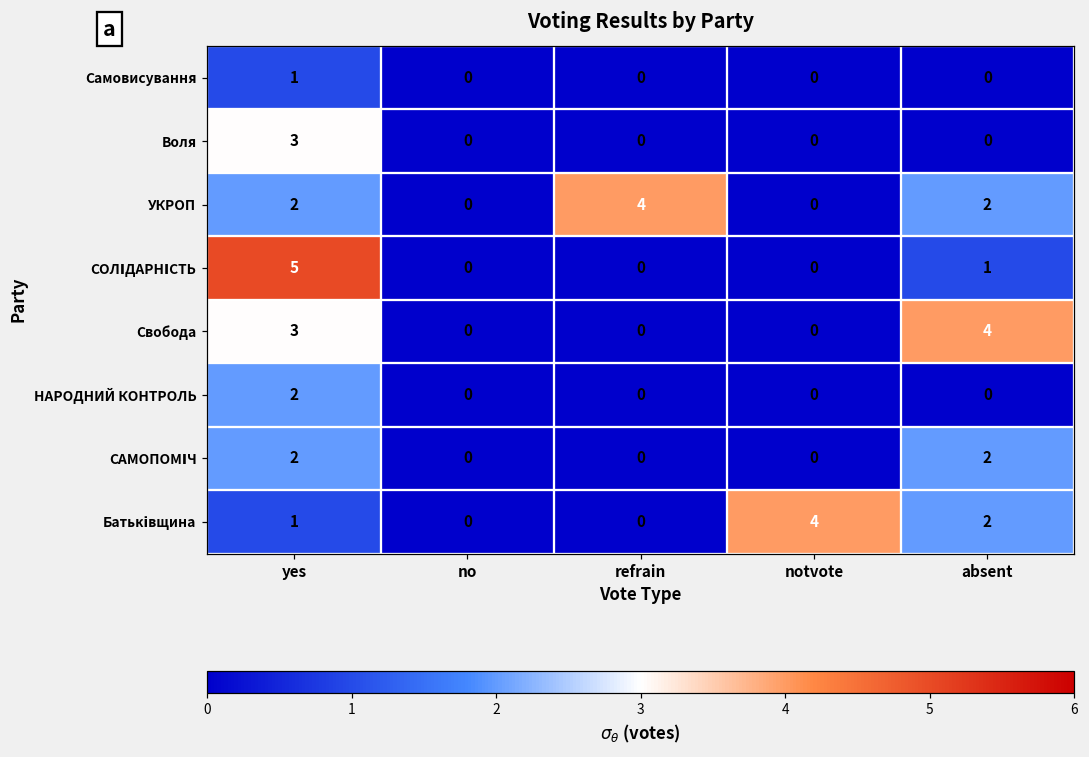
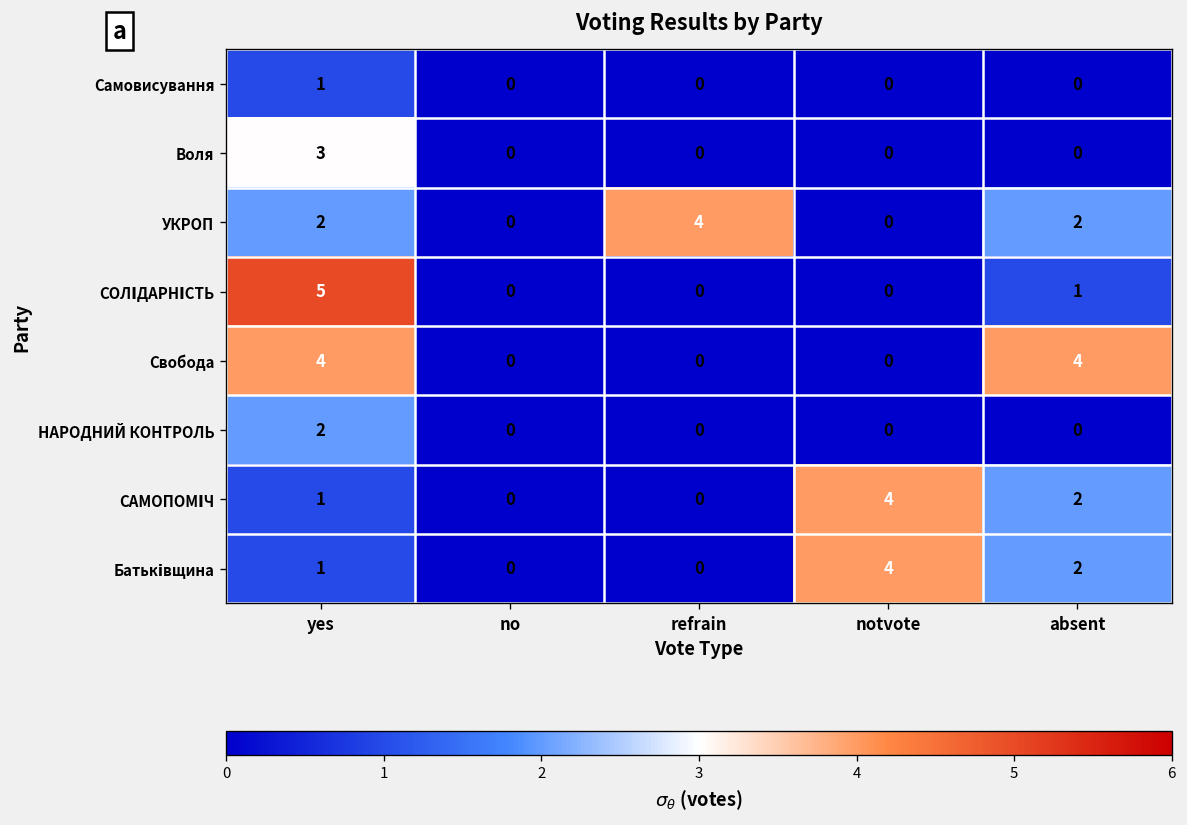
  {
    "Самовисування": {
      "yes": 1,
      "no": 0,
      "refrain": 0,
      "notvote": 0,
      "absent": 0
    },
    "Воля": {
      "yes": 3,
      "no": 0,
      "refrain": 0,
      "notvote": 0,
      "absent": 0
    },
    "УКРОП": {
      "yes": 2,
      "no": 0,
      "refrain": 4,
      "notvote": 0,
      "absent": 2
    },
    "СОЛІДАРНІСТЬ": {
      "yes": 5,
      "no": 0,
      "refrain": 0,
      "notvote": 0,
      "absent": 1
    },
    "Свобода": {
-     "yes": 3,
+     "yes": 4,
      "no": 0,
      "refrain": 0,
      "notvote": 0,
      "absent": 4
    },
    "НАРОДНИЙ КОНТРОЛЬ": {
      "yes": 2,
      "no": 0,
      "refrain": 0,
      "notvote": 0,
      "absent": 0
    },
    "САМОПОМІЧ": {
-     "yes": 2,
+     "yes": 1,
      "no": 0,
      "refrain": 0,
-     "notvote": 0,
+     "notvote": 4,
      "absent": 2
    },
    "Батьківщина": {
      "yes": 1,
      "no": 0,
      "refrain": 0,
      "notvote": 4,
      "absent": 2
    }
  }
